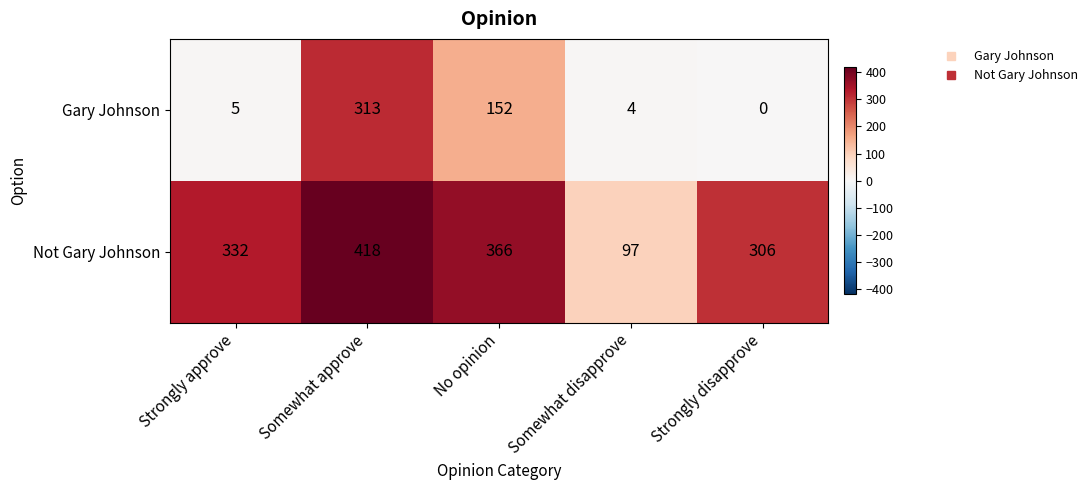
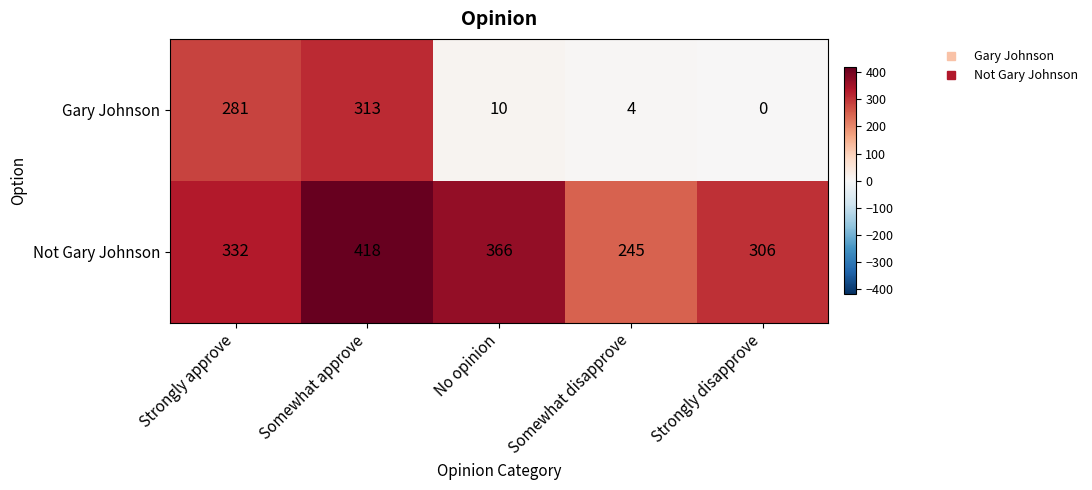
  {
    "Gary Johnson": {
-     "Strongly approve": 5,
+     "Strongly approve": 281,
      "Somewhat approve": 313,
-     "No opinion": 152,
+     "No opinion": 10,
      "Somewhat disapprove": 4,
      "Strongly disapprove": 0
    },
    "Not Gary Johnson": {
      "Strongly approve": 332,
      "Somewhat approve": 418,
      "No opinion": 366,
-     "Somewhat disapprove": 97,
+     "Somewhat disapprove": 245,
      "Strongly disapprove": 306
    }
  }
